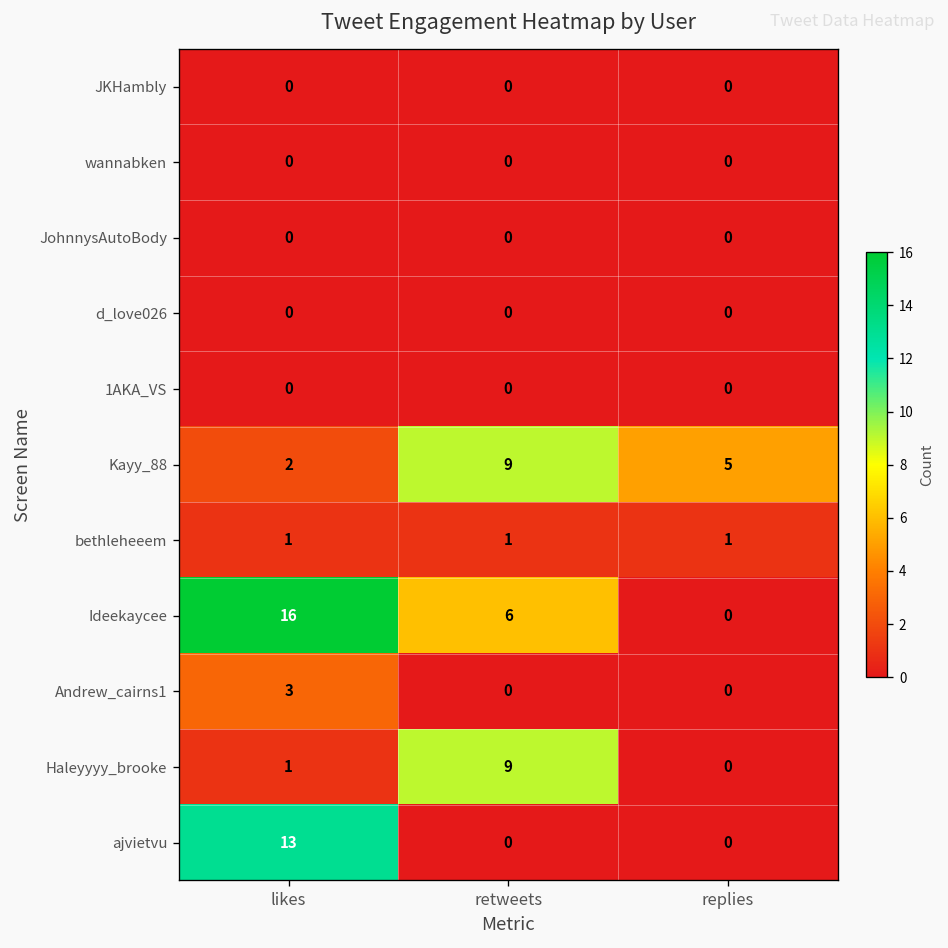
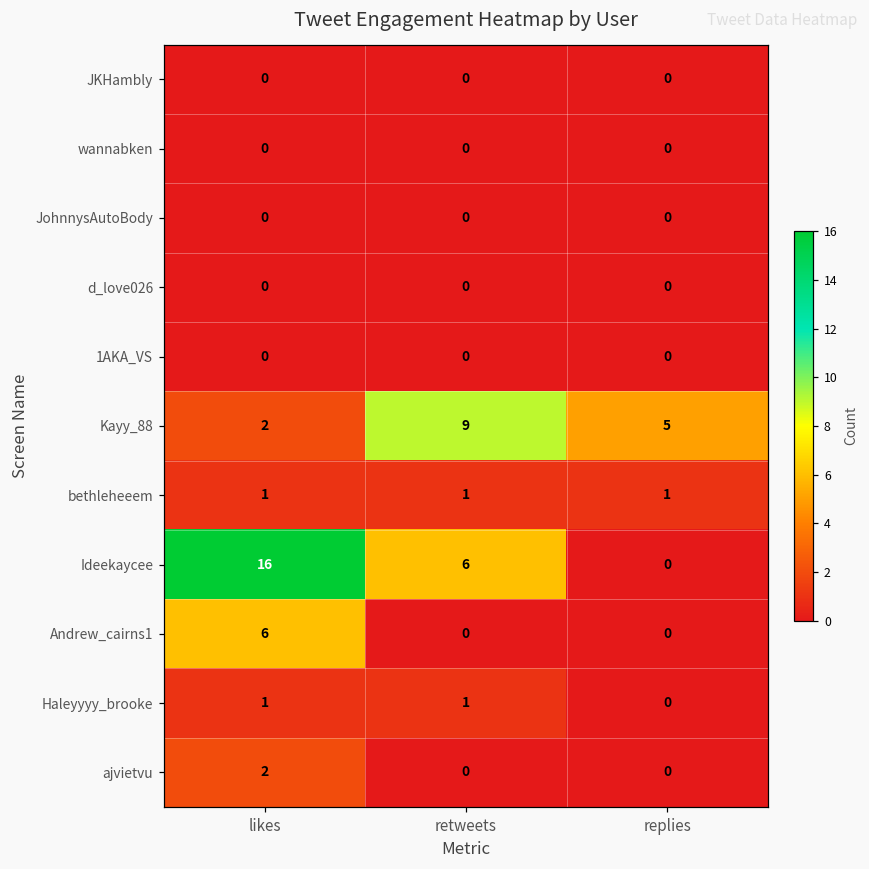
  {
    "JKHambly": {
      "likes": 0,
      "retweets": 0,
      "replies": 0
    },
    "wannabken": {
      "likes": 0,
      "retweets": 0,
      "replies": 0
    },
    "JohnnysAutoBody": {
      "likes": 0,
      "retweets": 0,
      "replies": 0
    },
    "d_love026": {
      "likes": 0,
      "retweets": 0,
      "replies": 0
    },
    "1AKA_VS": {
      "likes": 0,
      "retweets": 0,
      "replies": 0
    },
    "Kayy_88": {
      "likes": 2,
      "retweets": 9,
      "replies": 5
    },
    "bethleheeem": {
      "likes": 1,
      "retweets": 1,
      "replies": 1
    },
    "Ideekaycee": {
      "likes": 16,
      "retweets": 6,
      "replies": 0
    },
    "Andrew_cairns1": {
-     "likes": 3,
+     "likes": 6,
      "retweets": 0,
      "replies": 0
    },
    "Haleyyyy_brooke": {
      "likes": 1,
-     "retweets": 9,
+     "retweets": 1,
      "replies": 0
    },
    "ajvietvu": {
-     "likes": 13,
+     "likes": 2,
      "retweets": 0,
      "replies": 0
    }
  }
